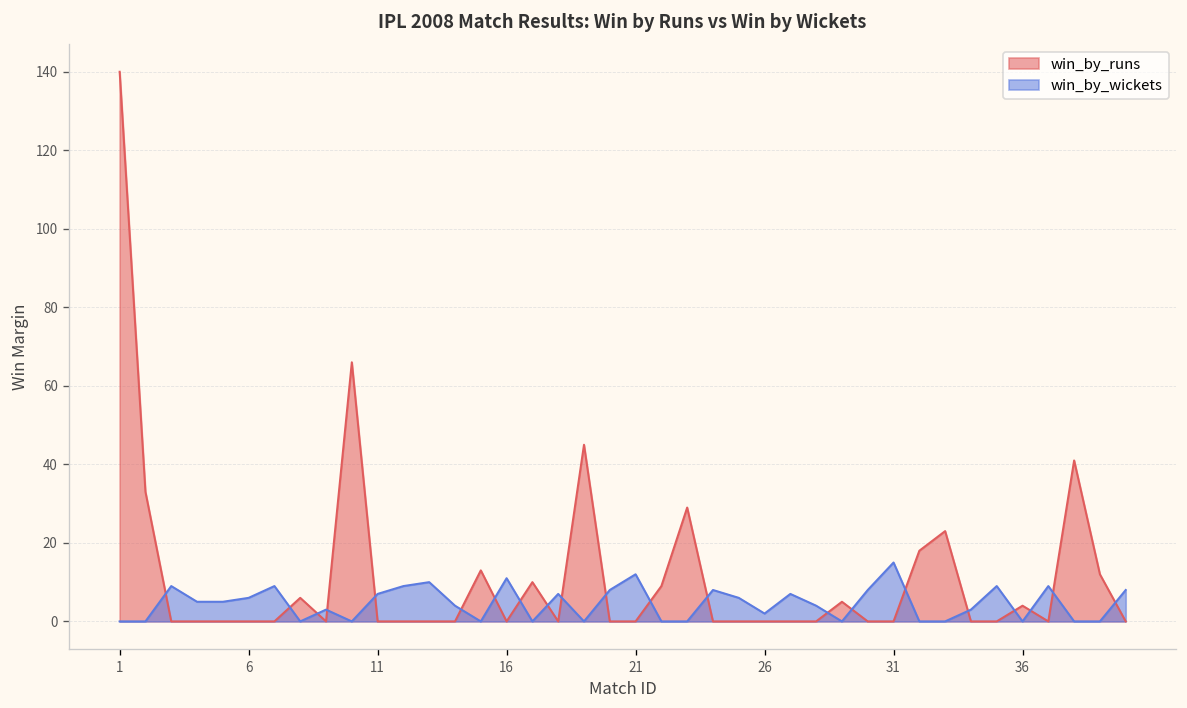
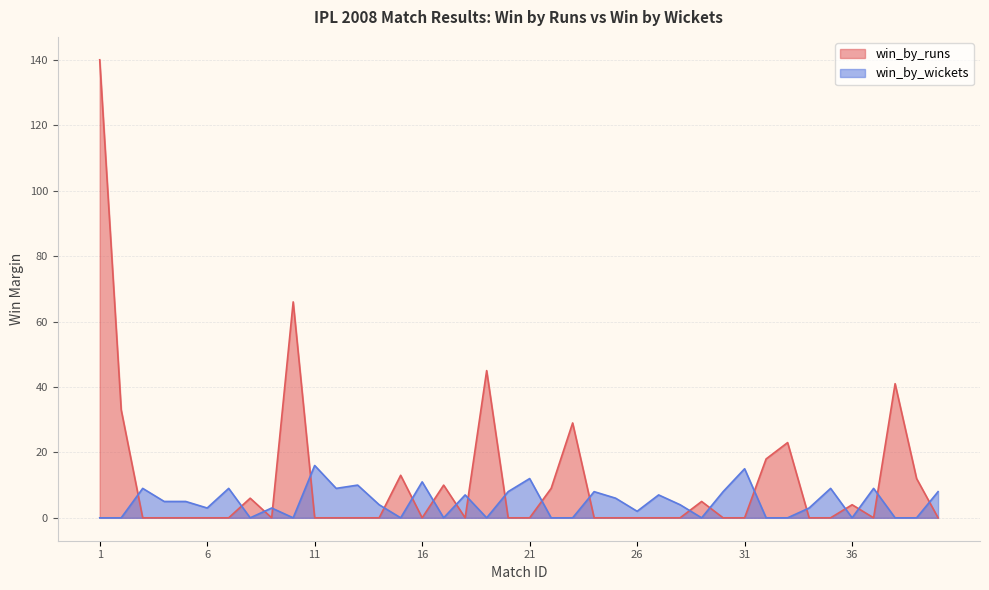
  {
    "win_by_runs": {
      "1": 140,
      "6": 0,
      "11": 0,
      "16": 0,
      "21": 0,
      "26": 0,
      "31": 0,
      "36": 4
    },
    "win_by_wickets": {
      "1": 0,
-     "6": 6,
-     "11": 7,
+     "6": 3,
+     "11": 16,
      "16": 11,
      "21": 12,
      "26": 2,
      "31": 15,
      "36": 0
    }
  }
